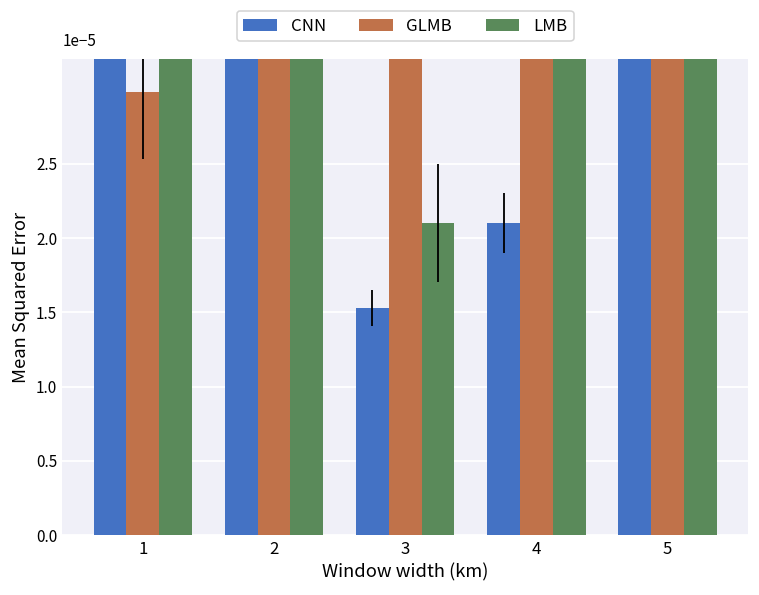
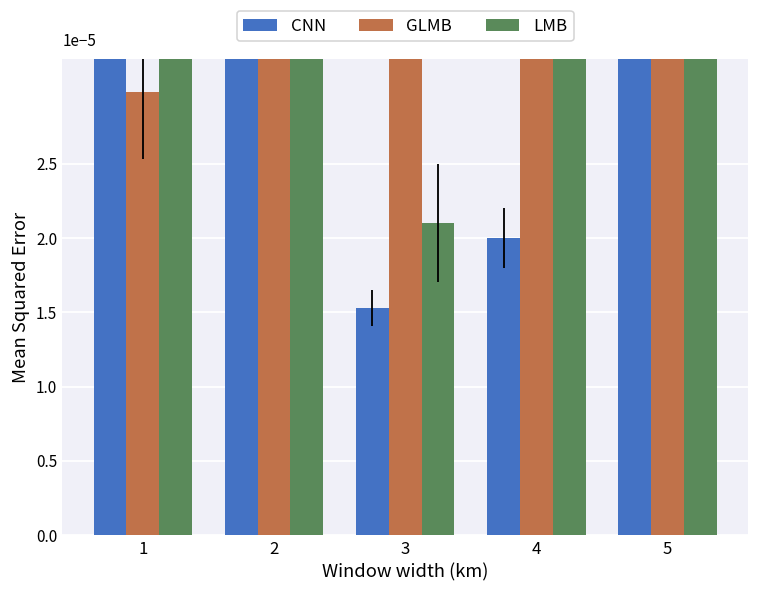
  {
    "CNN": {
      "3": 1.53,
-     "4": 2.10
+     "4": 2.00
    },
    "GLMB": {
      "1": 2.98
    },
    "LMB": {
      "3": 2.10
    }
  }
